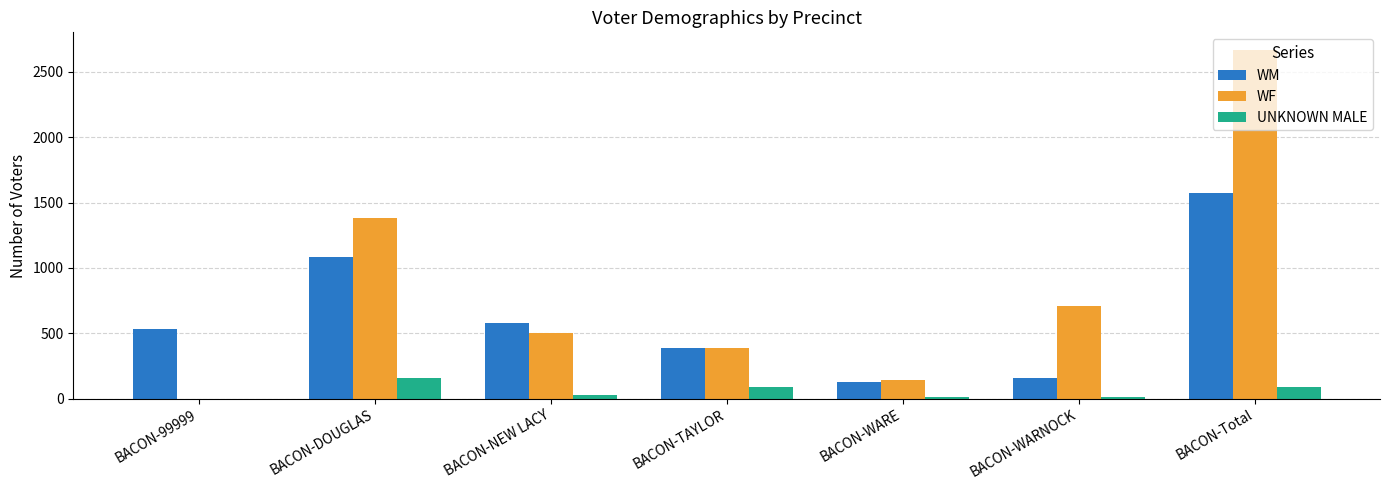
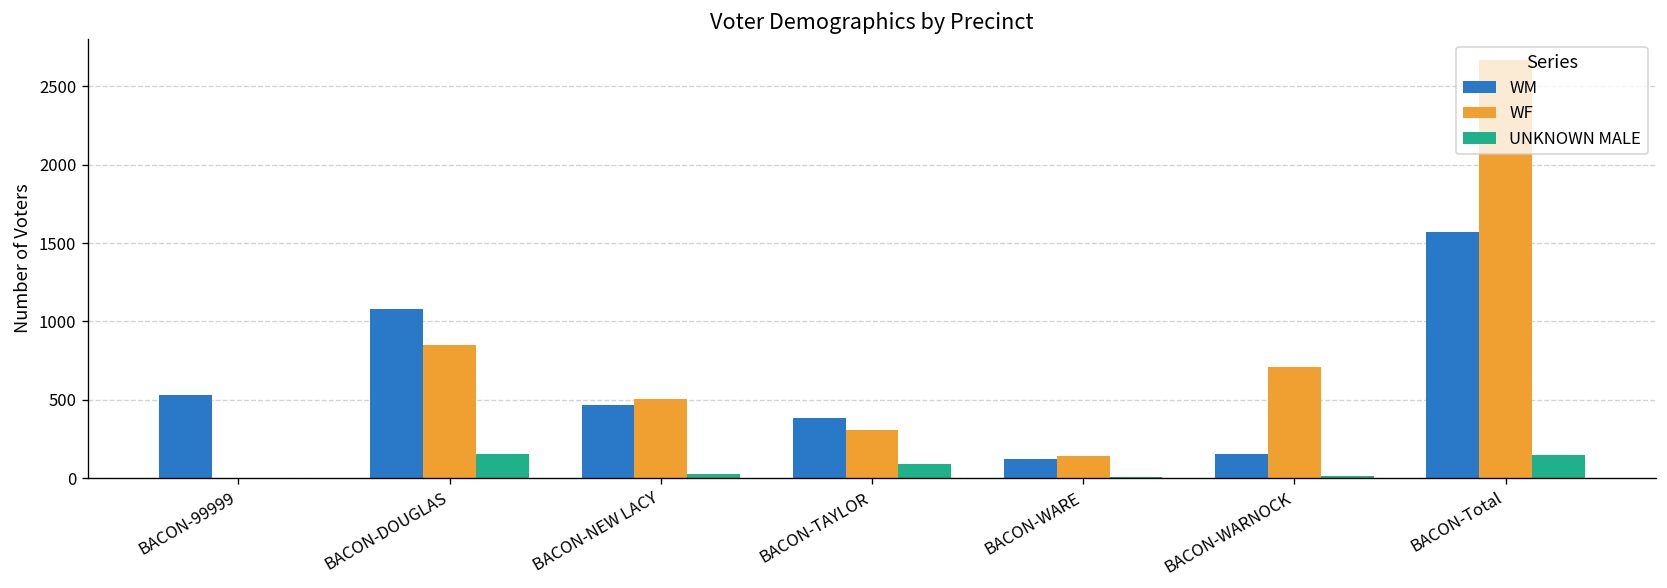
  {
    "WM": {
      "BACON-99999": 530,
      "BACON-DOUGLAS": 1080,
-     "BACON-NEW LACY": 580,
+     "BACON-NEW LACY": 470,
      "BACON-TAYLOR": 380,
      "BACON-WARE": 130,
      "BACON-WARNOCK": 160,
      "BACON-Total": 1570
    },
    "WF": {
      "BACON-99999": 0,
-     "BACON-DOUGLAS": 1380,
+     "BACON-DOUGLAS": 850,
      "BACON-NEW LACY": 510,
-     "BACON-TAYLOR": 390,
+     "BACON-TAYLOR": 310,
      "BACON-WARE": 140,
      "BACON-WARNOCK": 710
    },
    "UNKNOWN MALE": {
      "BACON-99999": 0,
      "BACON-DOUGLAS": 160,
      "BACON-NEW LACY": 30,
      "BACON-TAYLOR": 90,
-     "BACON-Total": 90
+     "BACON-Total": 150
    }
  }
